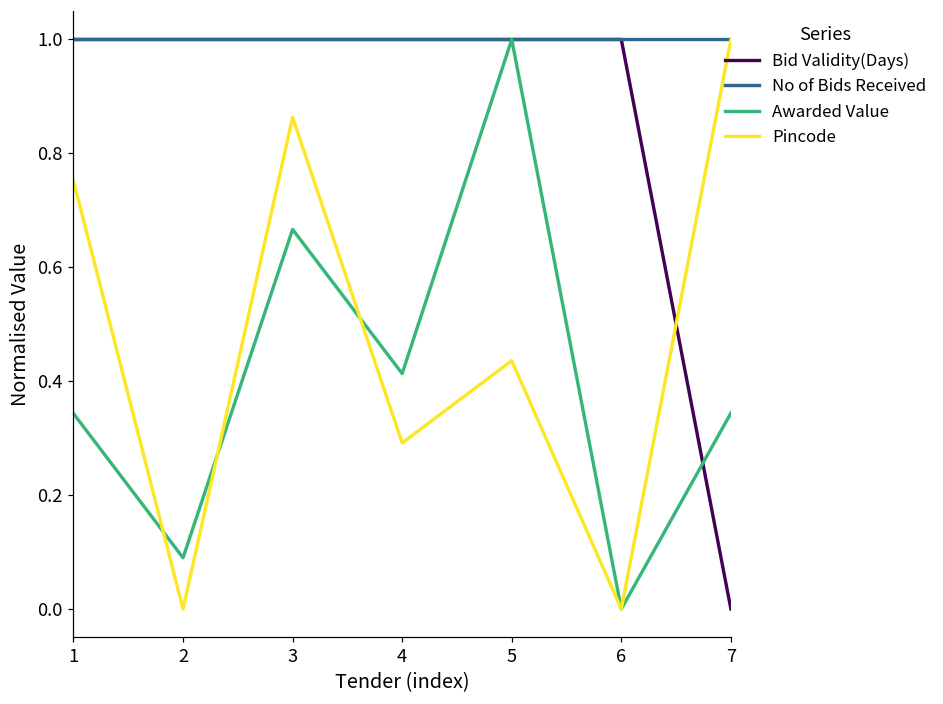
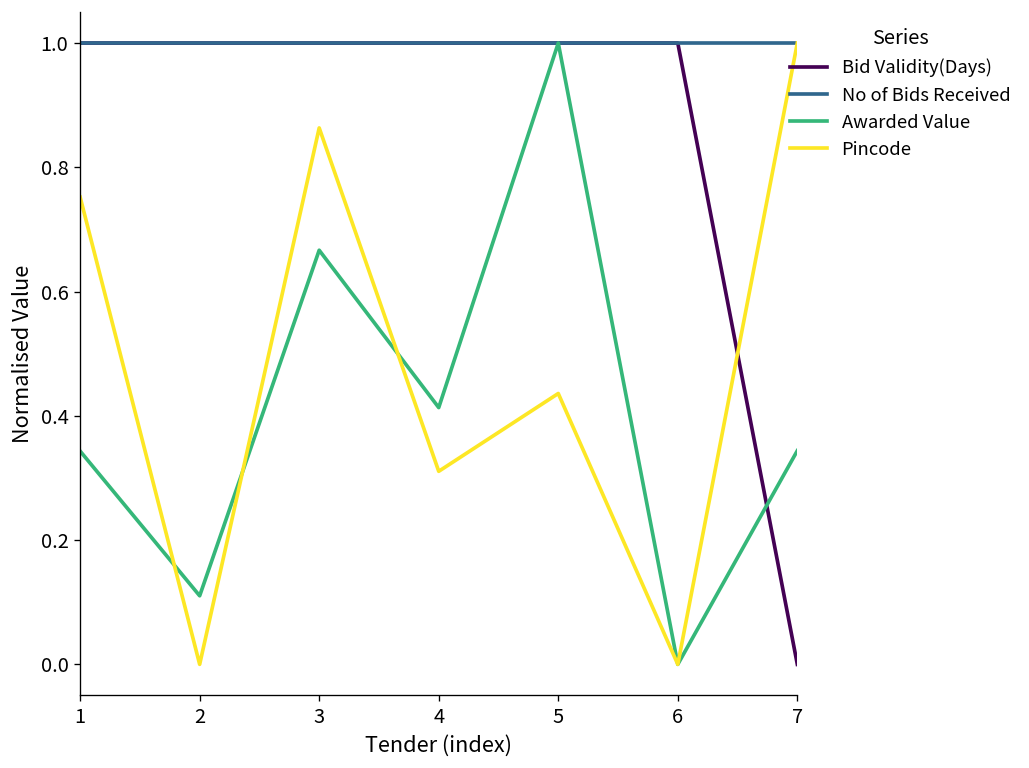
  {
    "Bid Validity(Days)": {
      "7": 0.00
    },
    "Awarded Value": {
      "1": 0.34,
-     "2": 0.09,
+     "2": 0.11,
      "3": 0.67,
      "4": 0.41,
      "7": 0.34
    },
    "Pincode": {
      "1": 0.75,
      "2": 0.00,
      "3": 0.86,
-     "4": 0.29,
+     "4": 0.31,
      "5": 0.44
    }
  }
